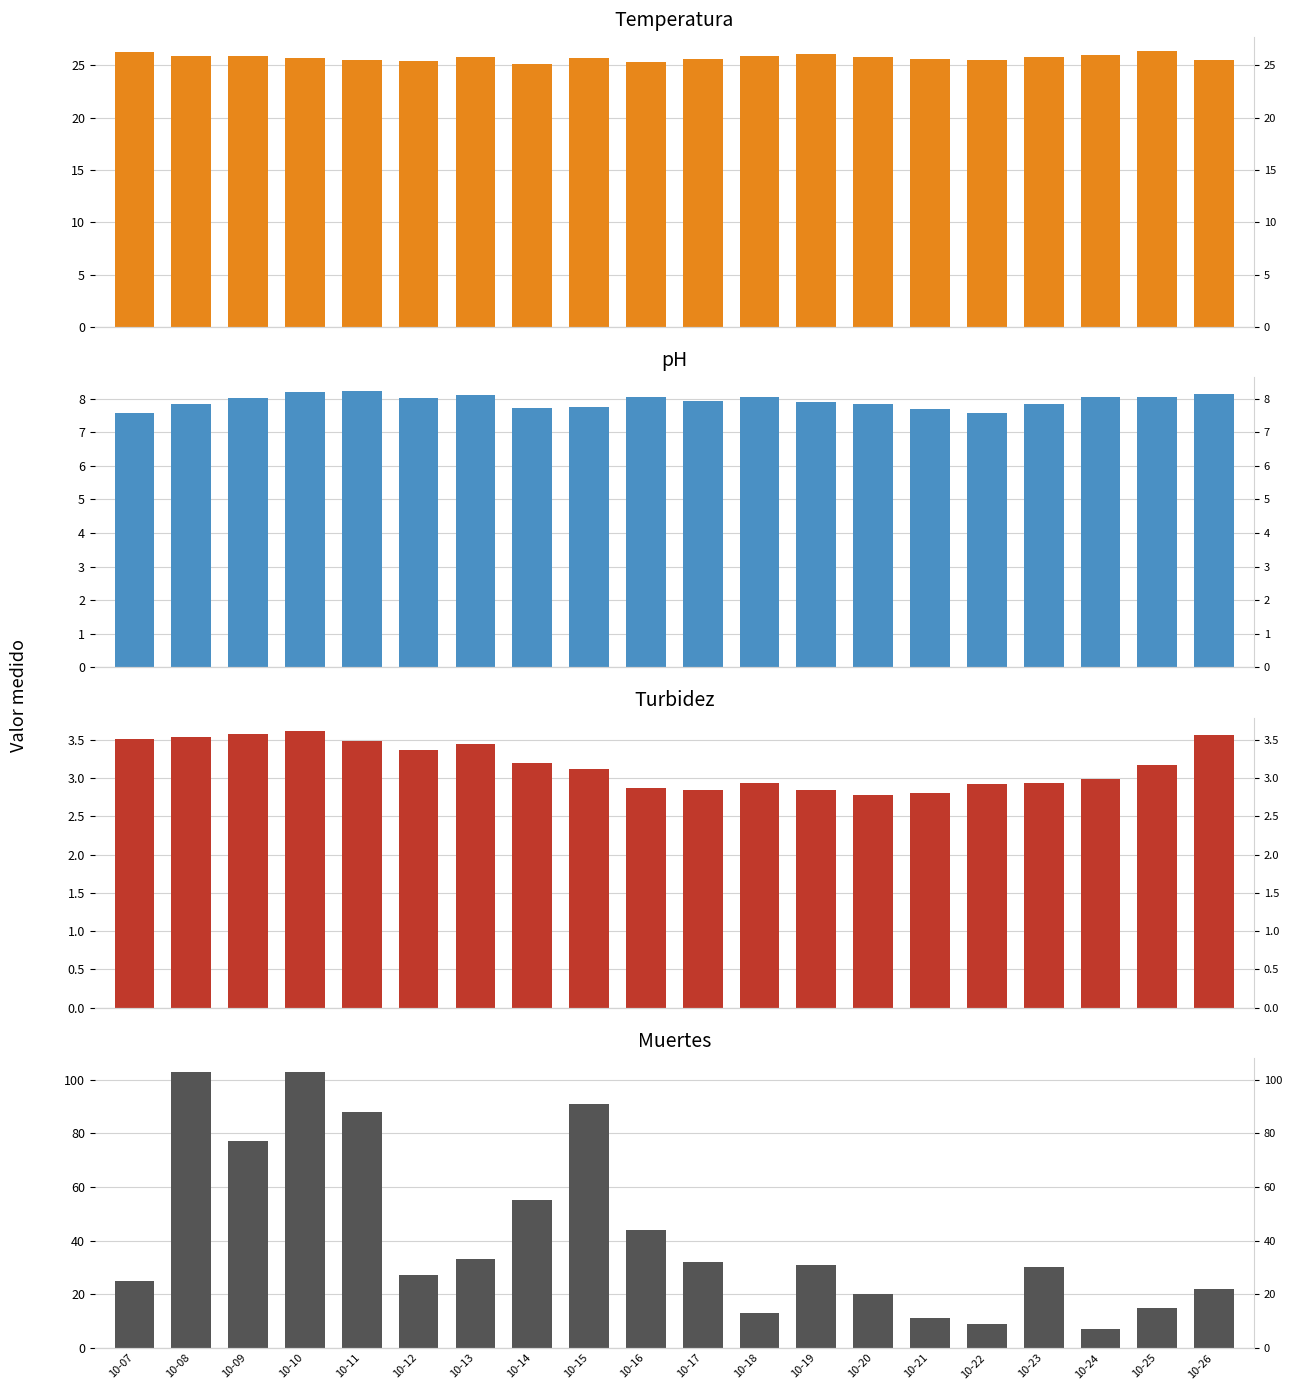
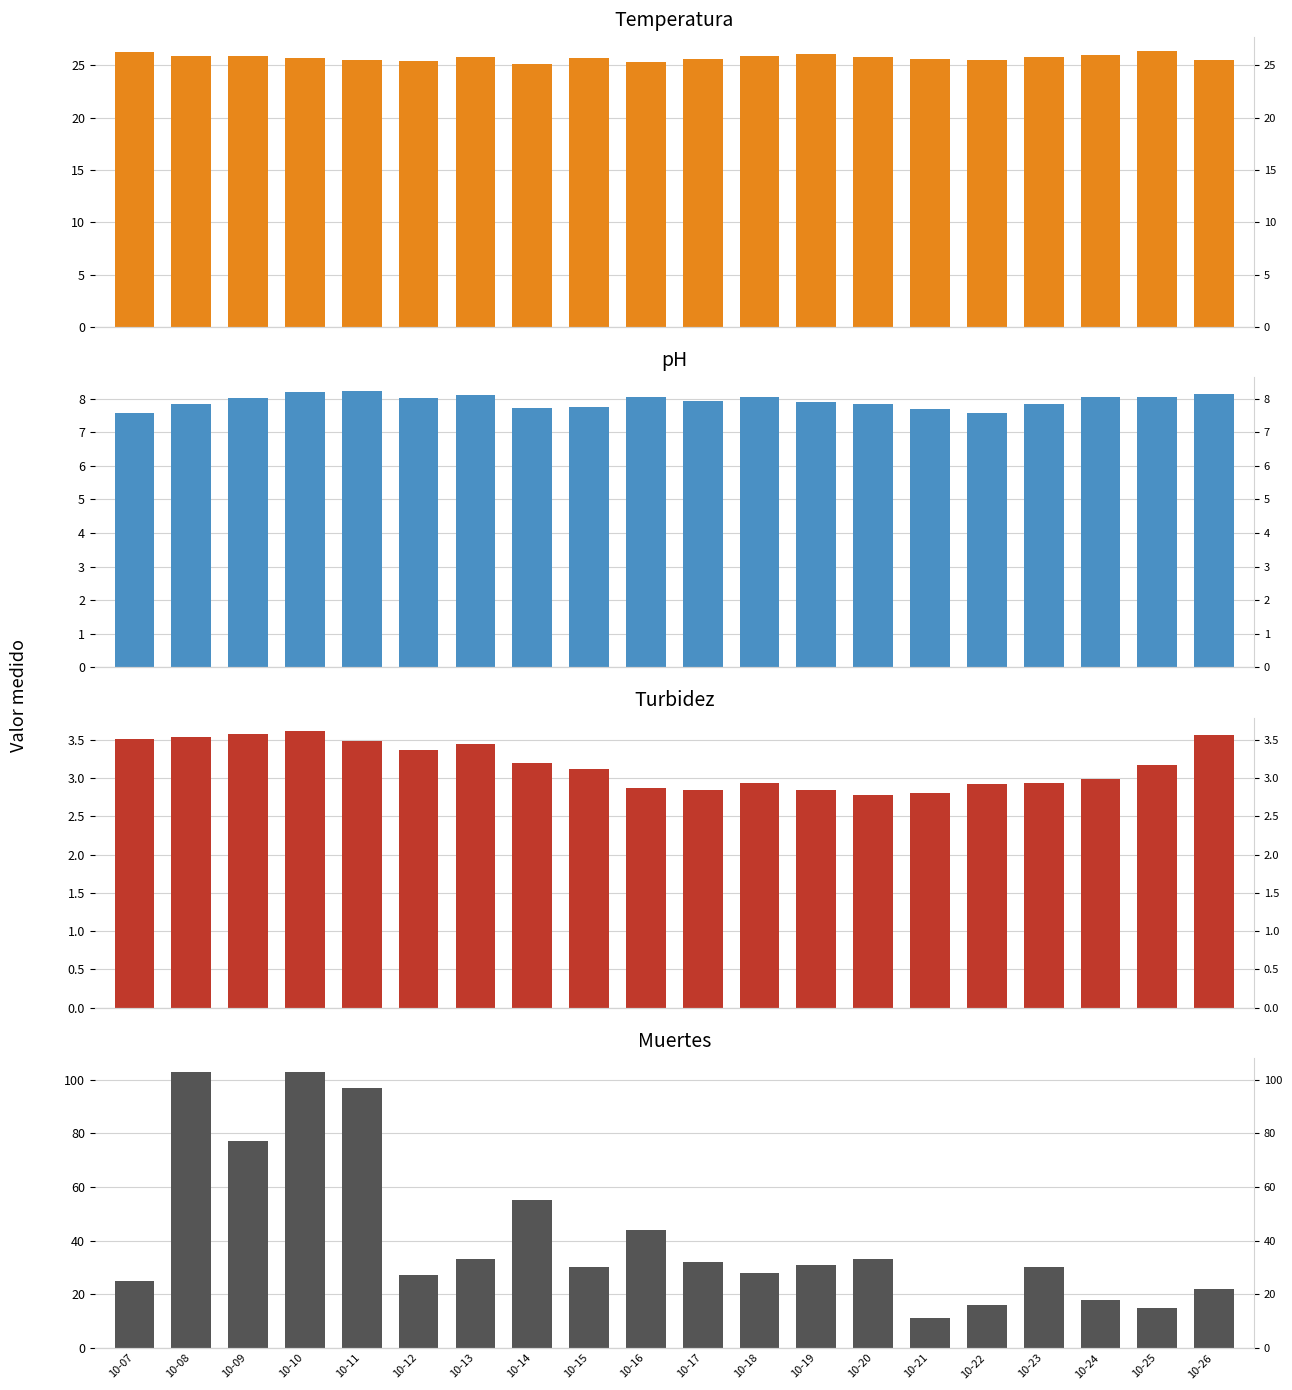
  {
    "Muertes": {
      "10-07": 25,
      "10-08": 103,
      "10-09": 77,
      "10-10": 103,
-     "10-11": 88,
+     "10-11": 97,
      "10-12": 27,
      "10-13": 33,
      "10-14": 55,
-     "10-15": 91,
+     "10-15": 30,
      "10-16": 44,
      "10-17": 32,
-     "10-18": 13,
+     "10-18": 28,
      "10-19": 31,
-     "10-20": 20,
+     "10-20": 33,
      "10-21": 11,
-     "10-22": 9,
+     "10-22": 16,
      "10-23": 30,
-     "10-24": 7,
+     "10-24": 18,
      "10-25": 15,
      "10-26": 22
    }
  }
